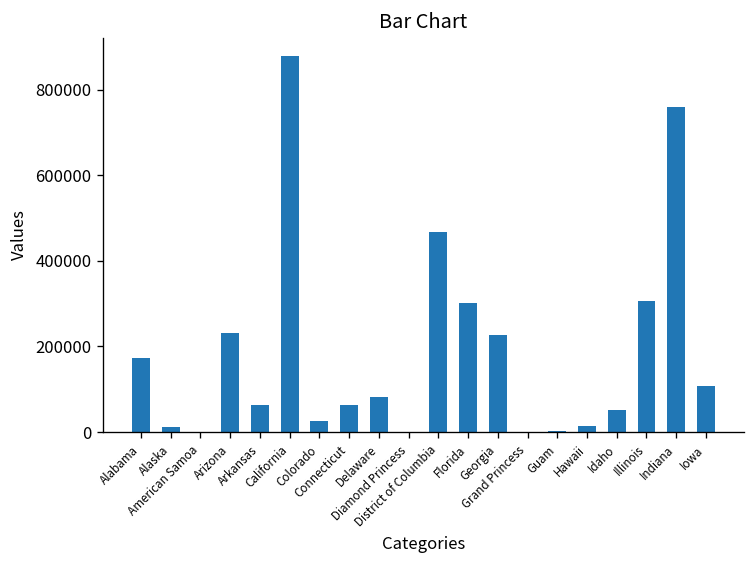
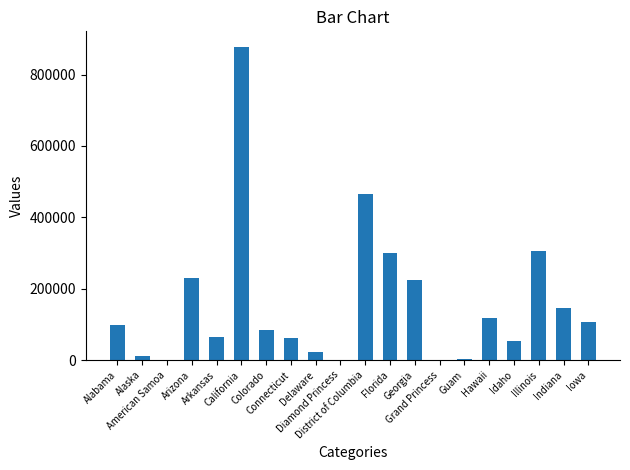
  {
-   "Alabama": 170000,
+   "Alabama": 100000,
    "Alaska": 10000,
    "American Samoa": 0,
    "Arizona": 230000,
    "Arkansas": 60000,
    "California": 880000,
-   "Colorado": 30000,
+   "Colorado": 80000,
    "Connecticut": 60000,
-   "Delaware": 80000,
+   "Delaware": 20000,
    "District of Columbia": 470000,
    "Florida": 300000,
    "Georgia": 230000,
-   "Hawaii": 10000,
+   "Hawaii": 120000,
    "Idaho": 50000,
    "Illinois": 310000,
-   "Indiana": 760000,
+   "Indiana": 150000,
    "Iowa": 110000
  }
